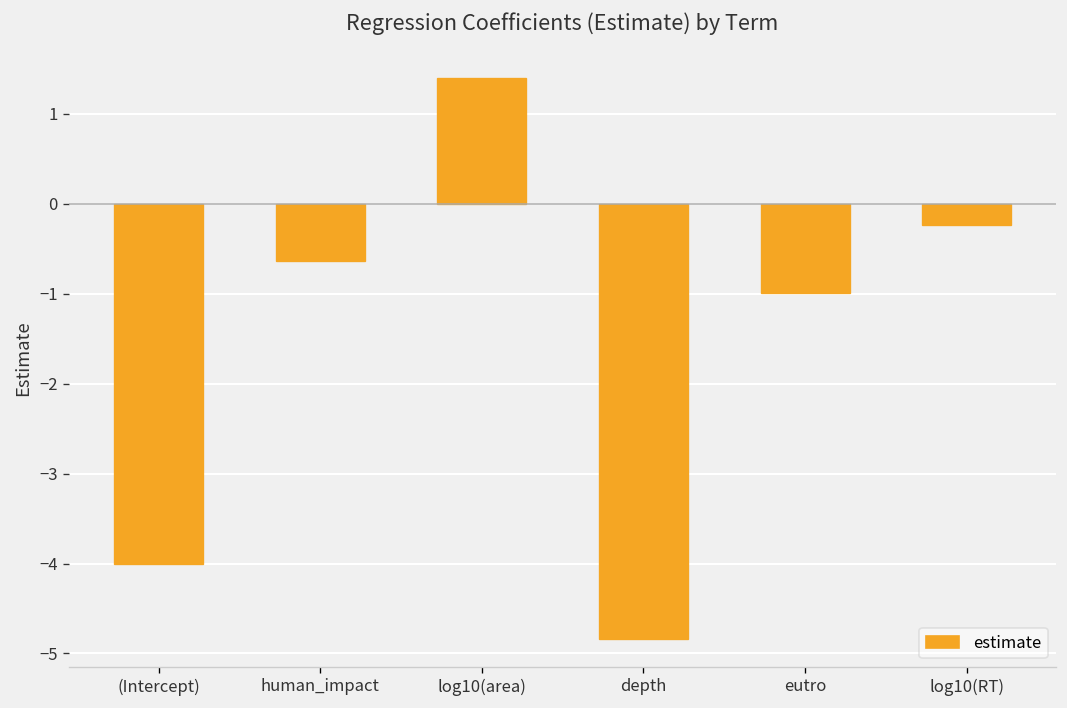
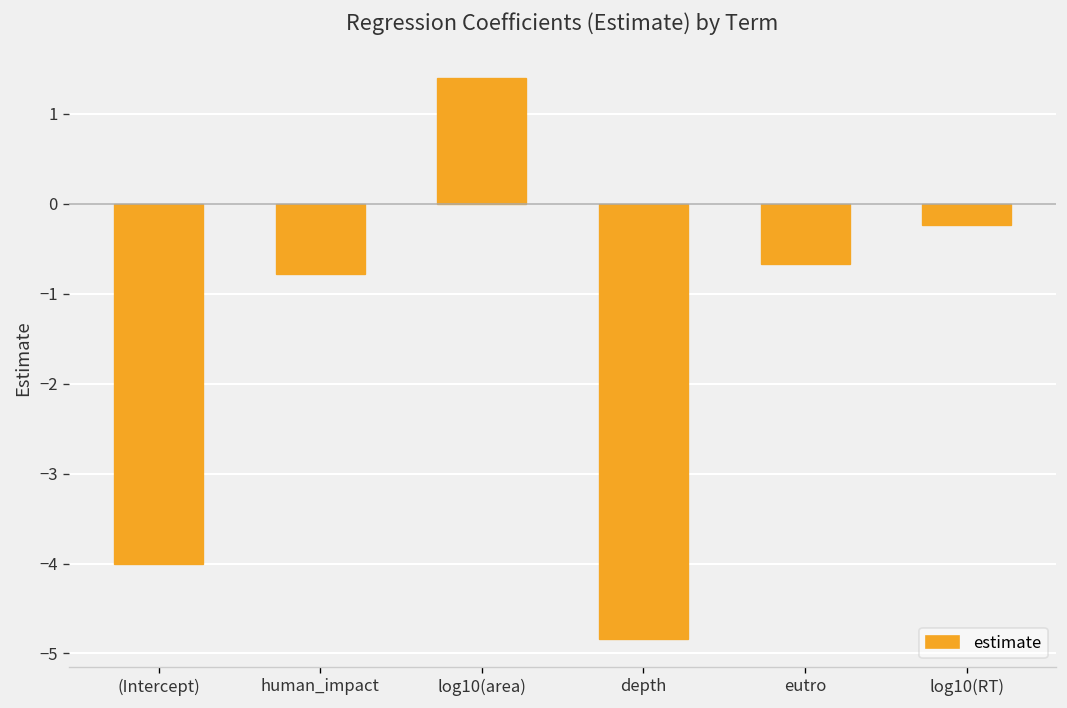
  {
    "(Intercept)": -4.0,
-   "human_impact": -0.6,
+   "human_impact": -0.8,
    "log10(area)": 1.4,
    "depth": -4.8,
-   "eutro": -1.0,
+   "eutro": -0.7,
    "log10(RT)": -0.2
  }
